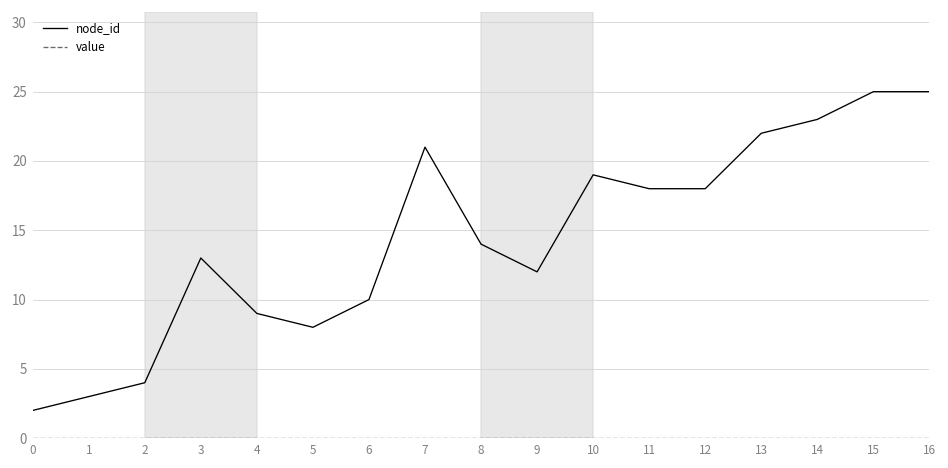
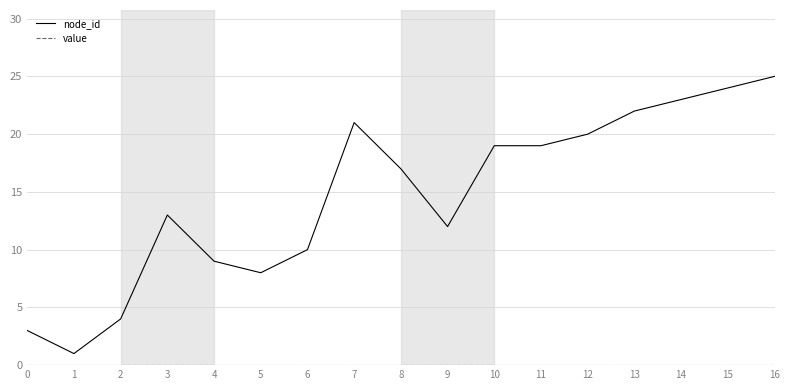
  {
    "node_id": {
-     "0": 2,
-     "1": 3,
+     "0": 3,
+     "1": 1,
      "2": 4,
      "3": 13,
      "4": 9,
      "5": 8,
      "6": 10,
      "7": 21,
-     "8": 14,
+     "8": 17,
      "9": 12,
      "10": 19,
-     "11": 18,
-     "12": 18,
+     "11": 19,
+     "12": 20,
      "13": 22,
      "14": 23,
-     "15": 25,
+     "15": 24,
      "16": 25
    },
    "value": {
      "0": 0,
      "1": 0,
      "2": 0,
      "3": 0,
      "4": 0,
      "5": 0,
      "6": 0,
      "7": 0,
      "8": 0,
      "9": 0,
      "10": 0,
      "11": 0,
      "12": 0,
      "13": 0,
      "14": 0,
      "15": 0,
      "16": 0
    }
  }
